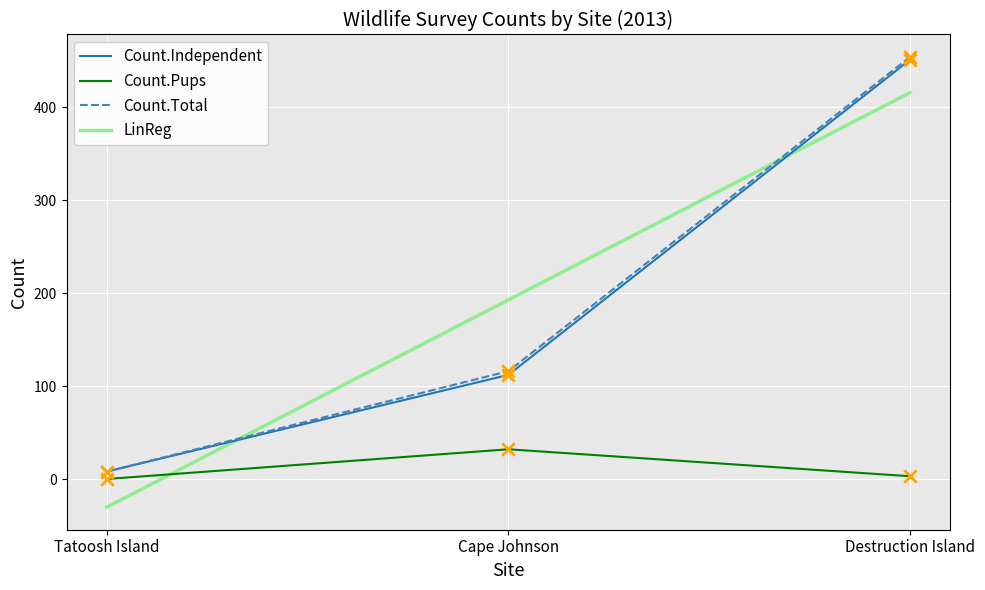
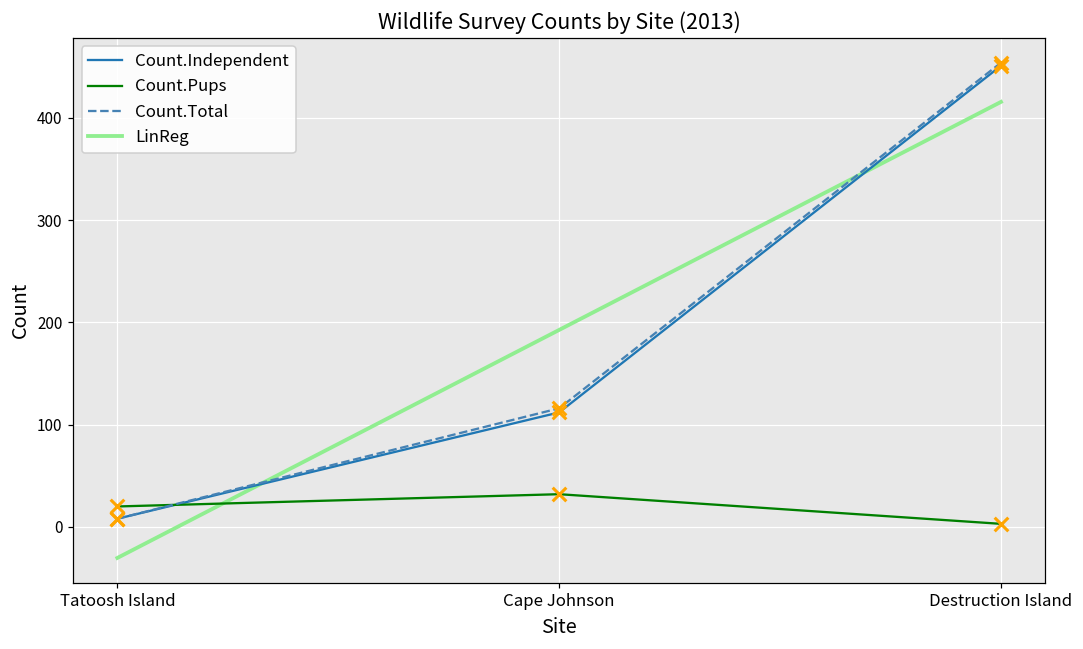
  {
    "Count.Pups": {
-     "Tatoosh Island": 0,
+     "Tatoosh Island": 20,
      "Cape Johnson": 30,
      "Destruction Island": 0
    },
    "LinReg": {
      "Tatoosh Island": -30,
      "Cape Johnson": 190,
      "Destruction Island": 420
    }
  }
